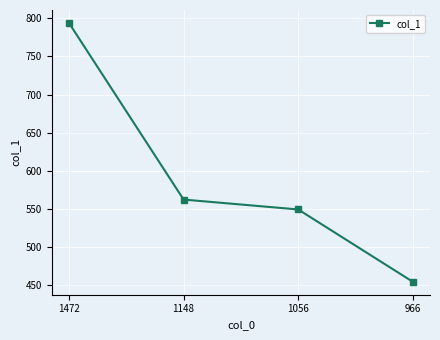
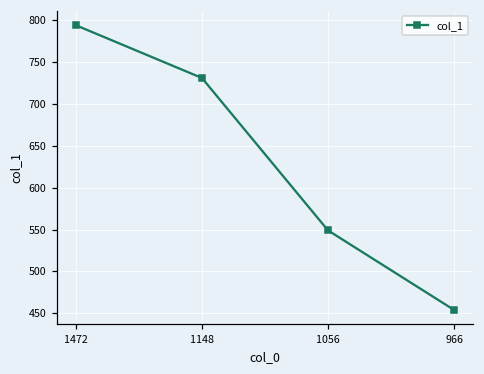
  {
    "1472": 790,
-   "1148": 560,
+   "1148": 730,
    "1056": 550,
    "966": 450
  }
